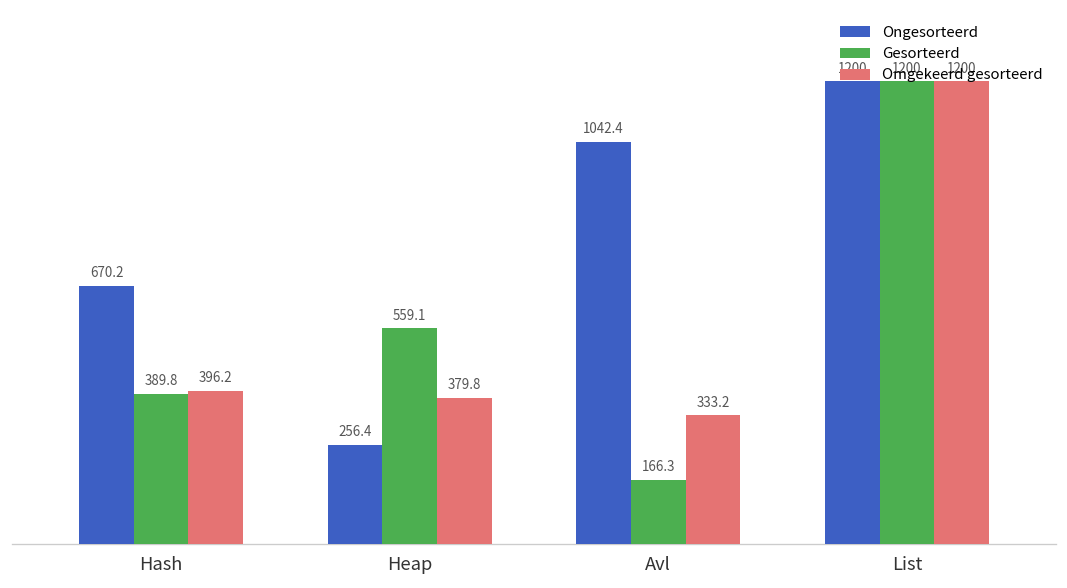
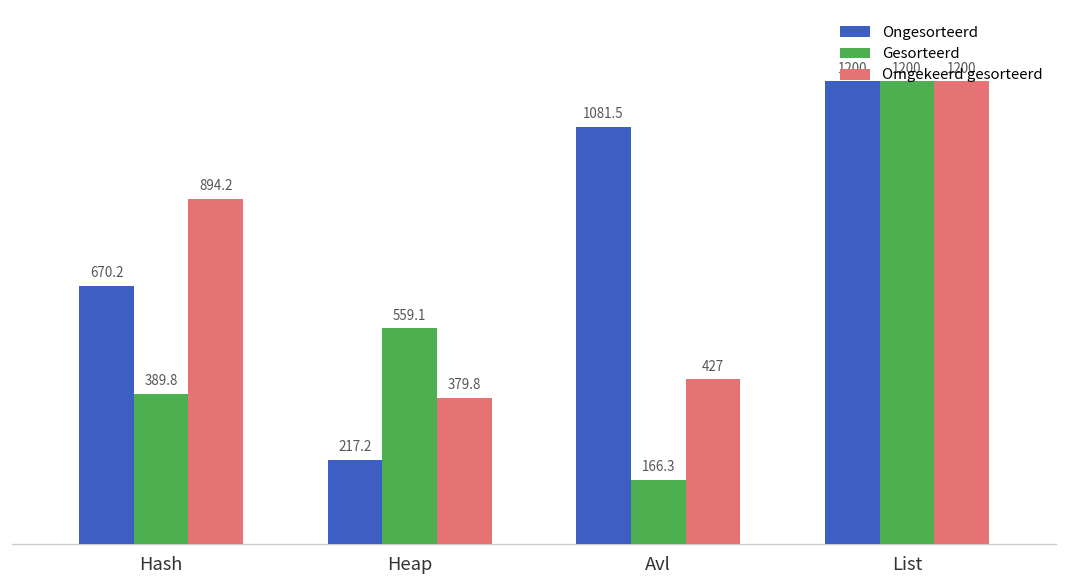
  {
    "Ongesorteerd": {
      "Hash": 670.2,
-     "Heap": 256.4,
-     "Avl": 1042.4,
+     "Heap": 217.2,
+     "Avl": 1081.5,
      "List": 1200
    },
    "Gesorteerd": {
      "Hash": 389.8,
      "Heap": 559.1,
      "Avl": 166.3,
      "List": 1200
    },
    "Omgekeerd gesorteerd": {
-     "Hash": 396.2,
+     "Hash": 894.2,
      "Heap": 379.8,
-     "Avl": 333.2,
+     "Avl": 427,
      "List": 1200
    }
  }
